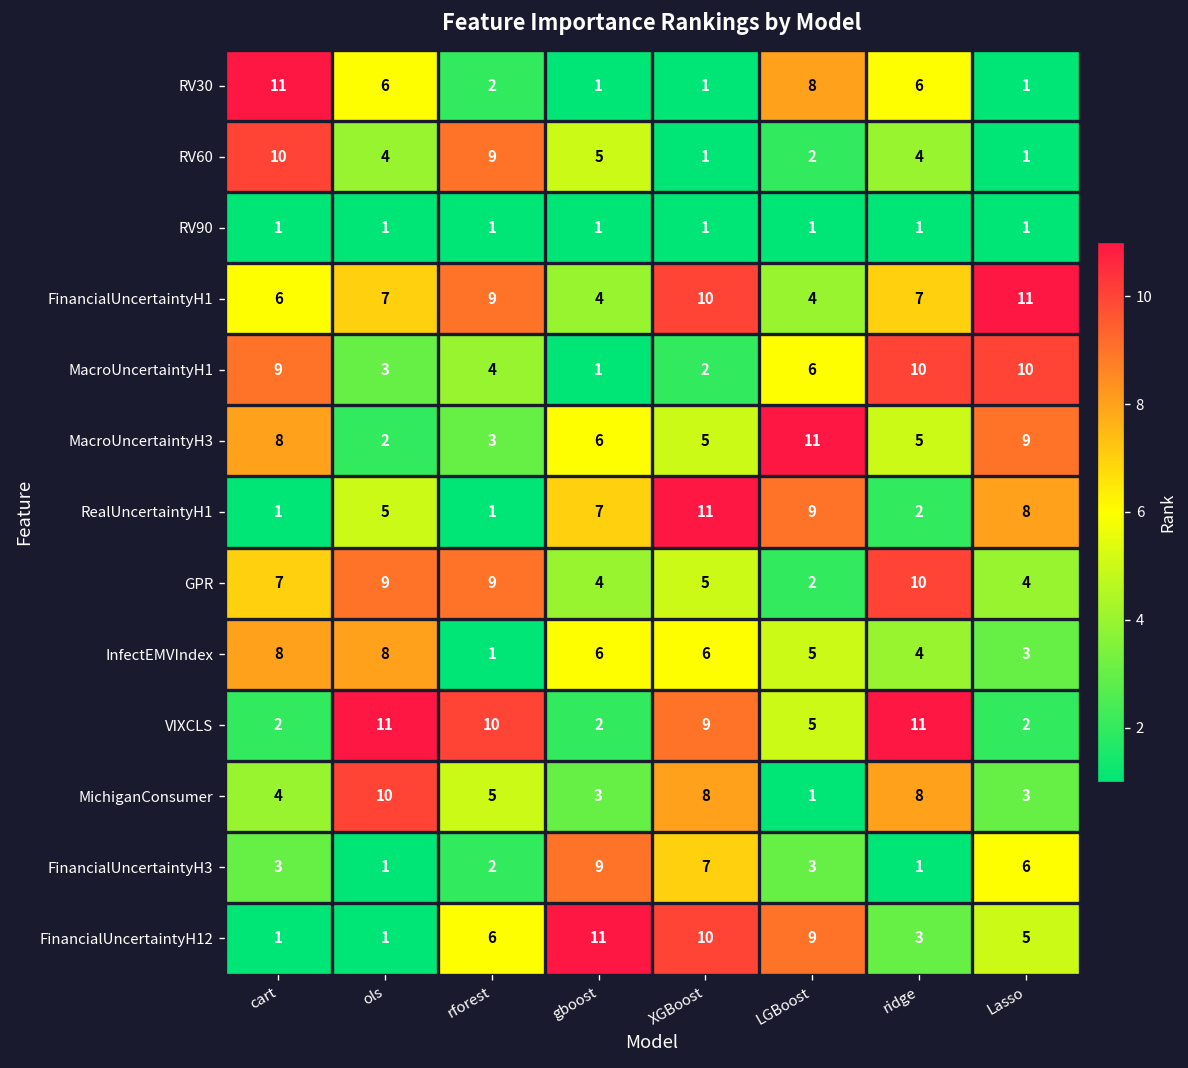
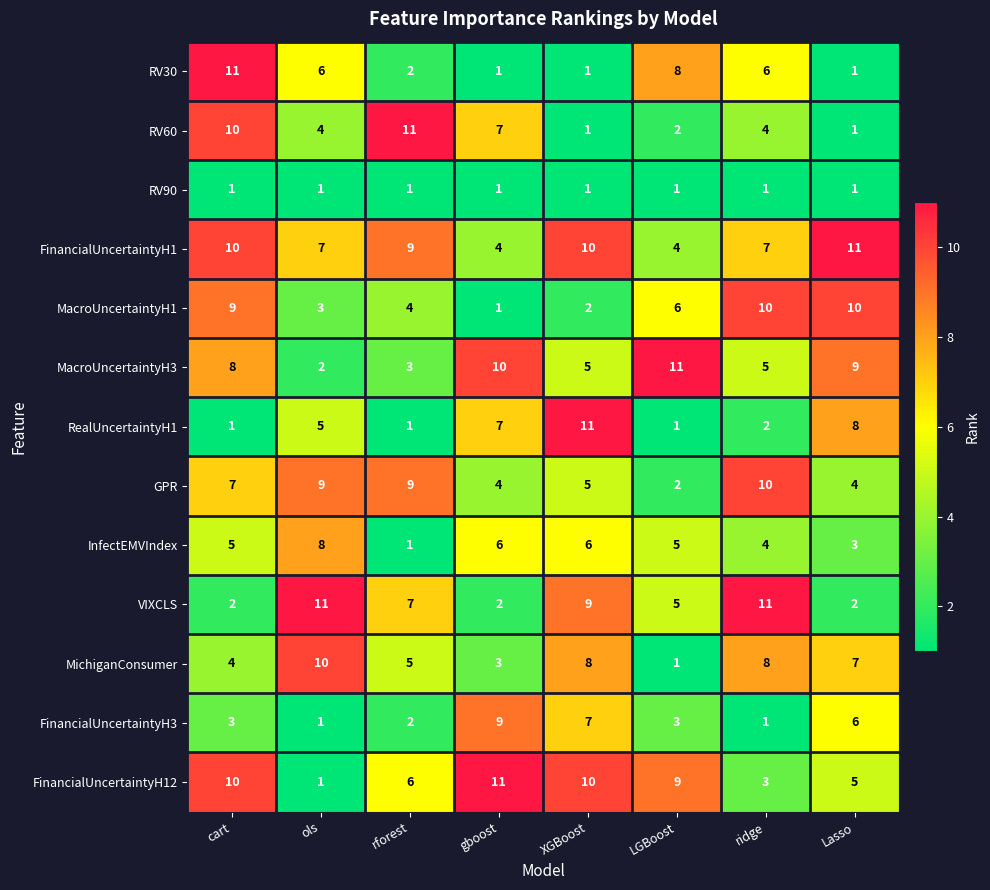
  {
    "RV30": {
      "cart": 11,
      "ols": 6,
      "rforest": 2,
      "gboost": 1,
      "XGBoost": 1,
      "LGBoost": 8,
      "ridge": 6,
      "Lasso": 1
    },
    "RV60": {
      "cart": 10,
      "ols": 4,
-     "rforest": 9,
-     "gboost": 5,
+     "rforest": 11,
+     "gboost": 7,
      "XGBoost": 1,
      "LGBoost": 2,
      "ridge": 4,
      "Lasso": 1
    },
    "RV90": {
      "cart": 1,
      "ols": 1,
      "rforest": 1,
      "gboost": 1,
      "XGBoost": 1,
      "LGBoost": 1,
      "ridge": 1,
      "Lasso": 1
    },
    "FinancialUncertaintyH1": {
-     "cart": 6,
+     "cart": 10,
      "ols": 7,
      "rforest": 9,
      "gboost": 4,
      "XGBoost": 10,
      "LGBoost": 4,
      "ridge": 7,
      "Lasso": 11
    },
    "MacroUncertaintyH1": {
      "cart": 9,
      "ols": 3,
      "rforest": 4,
      "gboost": 1,
      "XGBoost": 2,
      "LGBoost": 6,
      "ridge": 10,
      "Lasso": 10
    },
    "MacroUncertaintyH3": {
      "cart": 8,
      "ols": 2,
      "rforest": 3,
-     "gboost": 6,
+     "gboost": 10,
      "XGBoost": 5,
      "LGBoost": 11,
      "ridge": 5,
      "Lasso": 9
    },
    "RealUncertaintyH1": {
      "cart": 1,
      "ols": 5,
      "rforest": 1,
      "gboost": 7,
      "XGBoost": 11,
-     "LGBoost": 9,
+     "LGBoost": 1,
      "ridge": 2,
      "Lasso": 8
    },
    "GPR": {
      "cart": 7,
      "ols": 9,
      "rforest": 9,
      "gboost": 4,
      "XGBoost": 5,
      "LGBoost": 2,
      "ridge": 10,
      "Lasso": 4
    },
    "InfectEMVIndex": {
-     "cart": 8,
+     "cart": 5,
      "ols": 8,
      "rforest": 1,
      "gboost": 6,
      "XGBoost": 6,
      "LGBoost": 5,
      "ridge": 4,
      "Lasso": 3
    },
    "VIXCLS": {
      "cart": 2,
      "ols": 11,
-     "rforest": 10,
+     "rforest": 7,
      "gboost": 2,
      "XGBoost": 9,
      "LGBoost": 5,
      "ridge": 11,
      "Lasso": 2
    },
    "MichiganConsumer": {
      "cart": 4,
      "ols": 10,
      "rforest": 5,
      "gboost": 3,
      "XGBoost": 8,
      "LGBoost": 1,
      "ridge": 8,
-     "Lasso": 3
+     "Lasso": 7
    },
    "FinancialUncertaintyH3": {
      "cart": 3,
      "ols": 1,
      "rforest": 2,
      "gboost": 9,
      "XGBoost": 7,
      "LGBoost": 3,
      "ridge": 1,
      "Lasso": 6
    },
    "FinancialUncertaintyH12": {
-     "cart": 1,
+     "cart": 10,
      "ols": 1,
      "rforest": 6,
      "gboost": 11,
      "XGBoost": 10,
      "LGBoost": 9,
      "ridge": 3,
      "Lasso": 5
    }
  }
